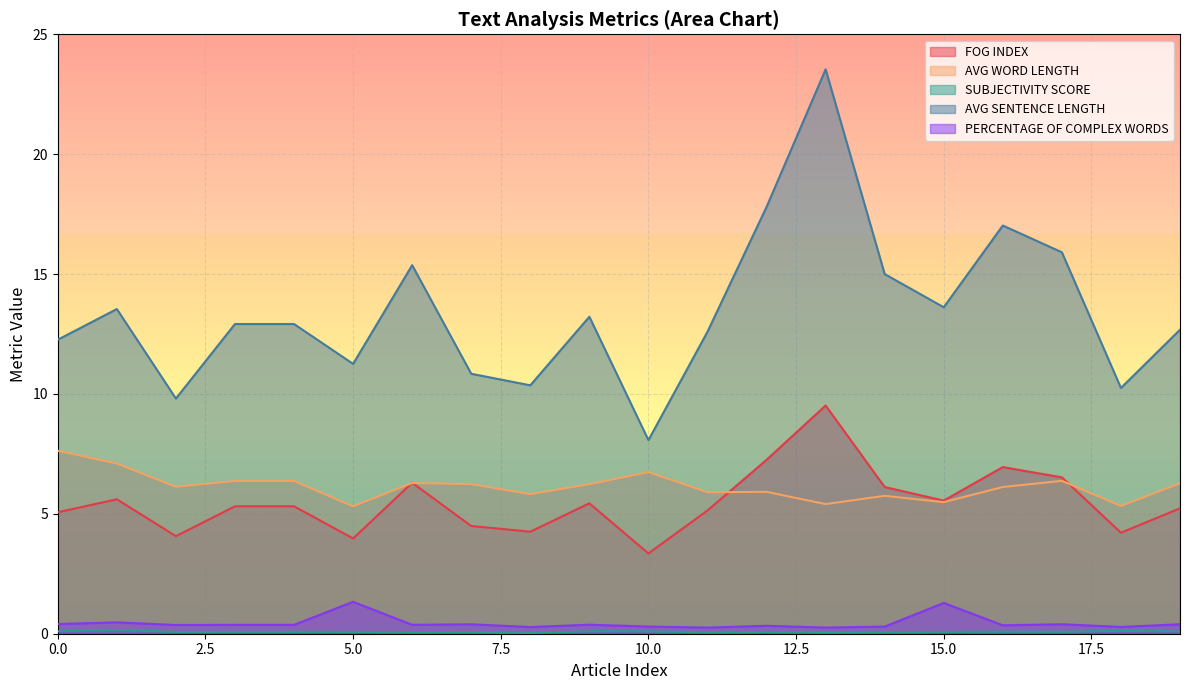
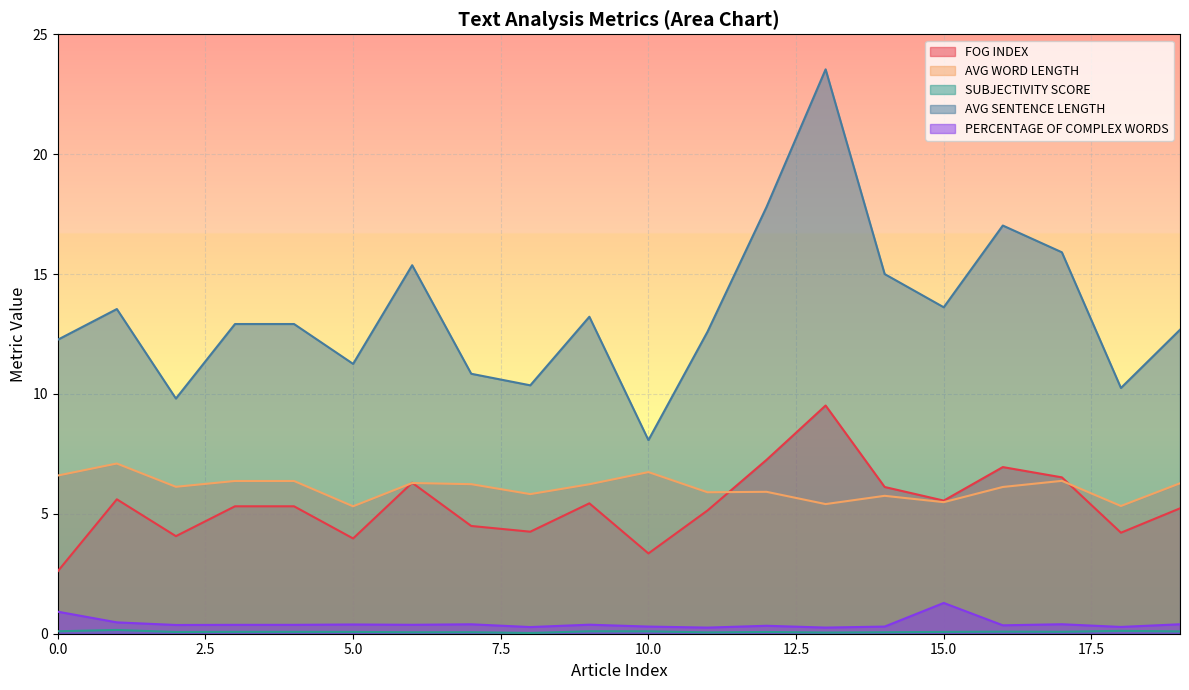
  {
    "FOG INDEX": {
-     "0.0": 5.1,
+     "0.0": 2.6,
      "5.0": 4.0,
      "10.0": 3.3
    },
    "AVG WORD LENGTH": {
-     "0.0": 7.6,
+     "0.0": 6.6,
      "5.0": 5.3,
      "10.0": 6.7
    },
    "PERCENTAGE OF COMPLEX WORDS": {
-     "0.0": 0.4,
-     "5.0": 1.3,
+     "0.0": 0.9,
+     "5.0": 0.4,
      "10.0": 0.3,
      "15.0": 1.3
    }
  }
